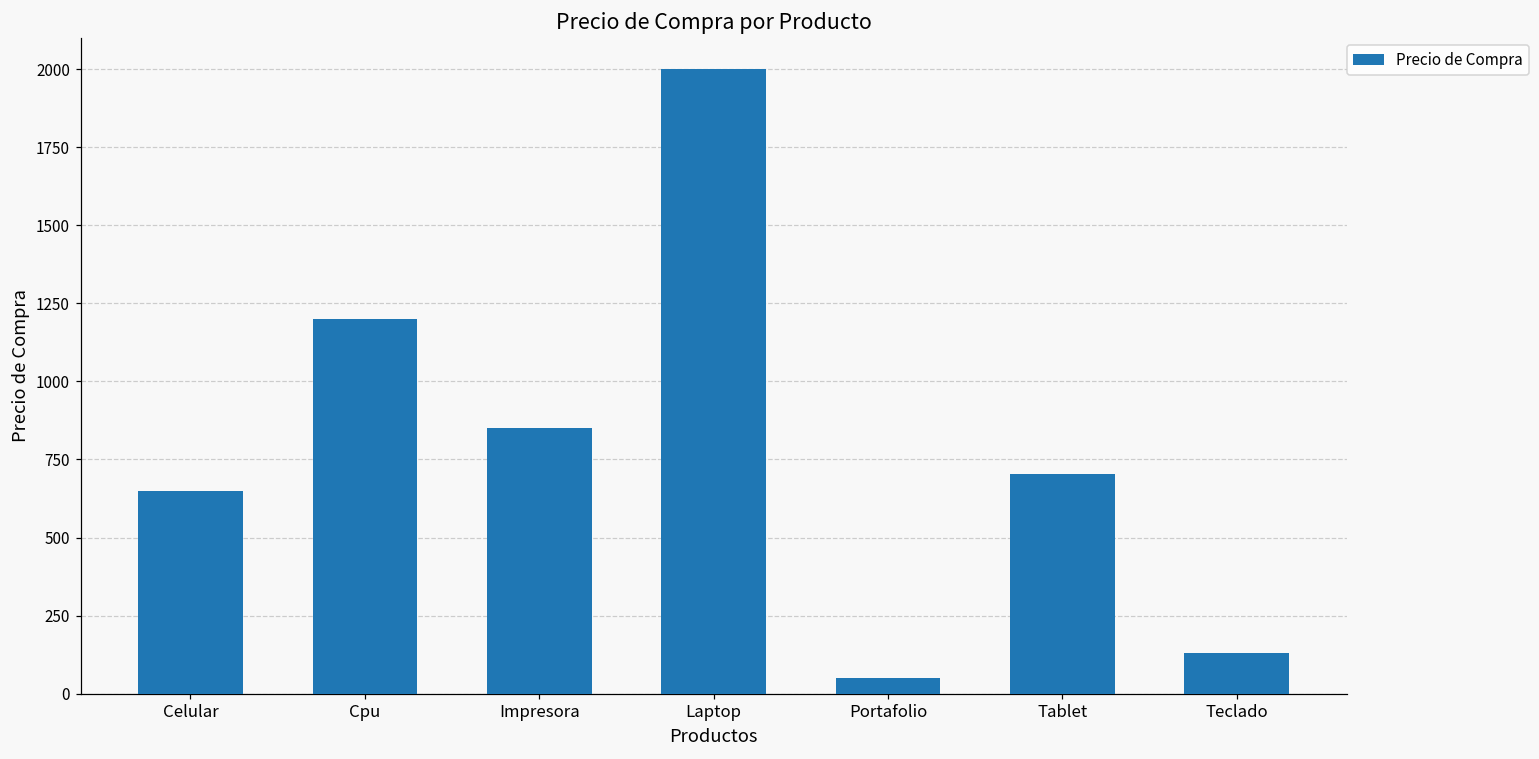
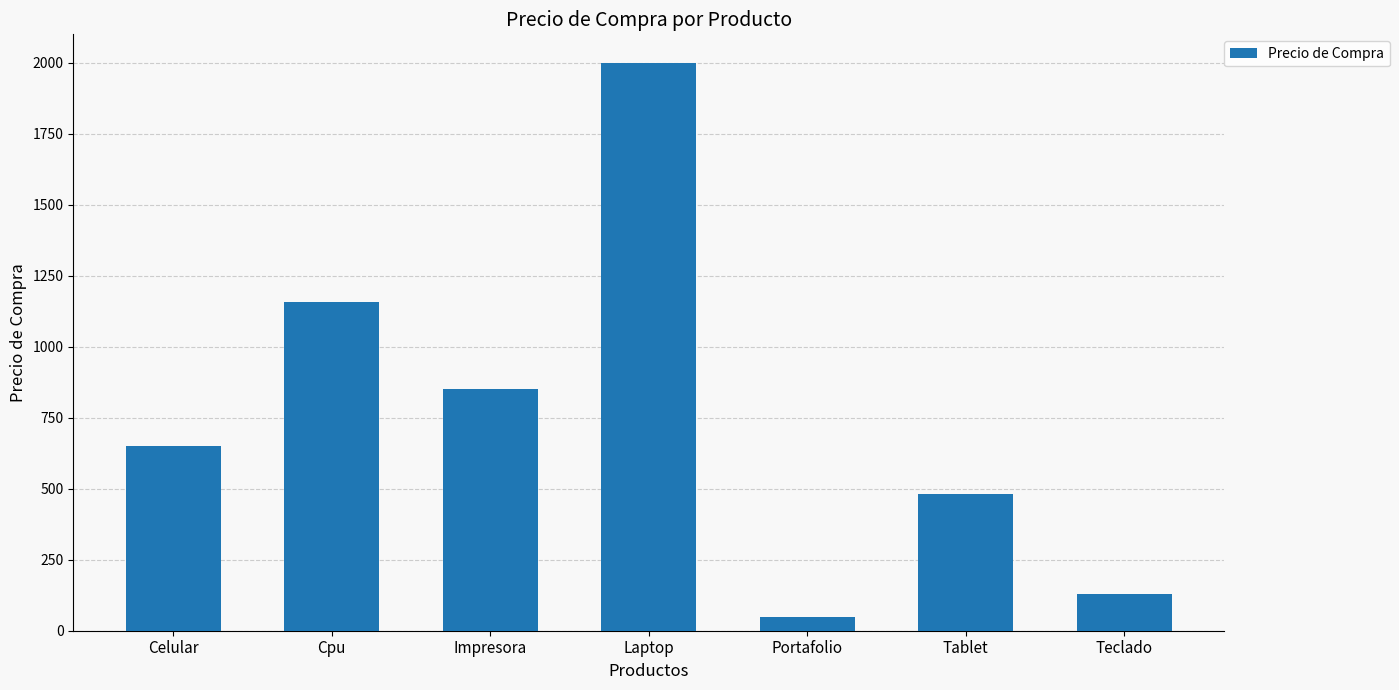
  {
    "Celular": 650,
-   "Cpu": 1200,
+   "Cpu": 1160,
    "Impresora": 850,
    "Laptop": 2000,
    "Portafolio": 50,
-   "Tablet": 700,
+   "Tablet": 480,
    "Teclado": 130
  }
